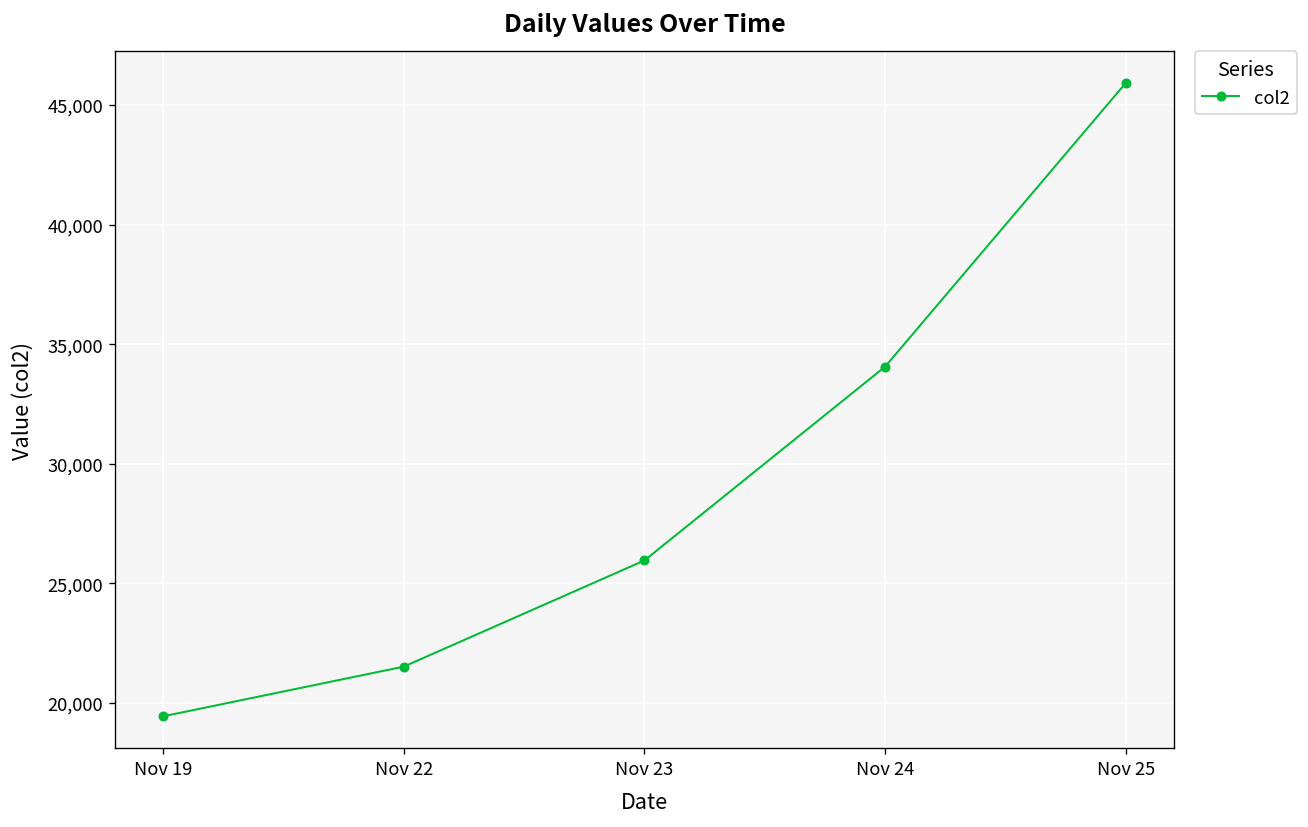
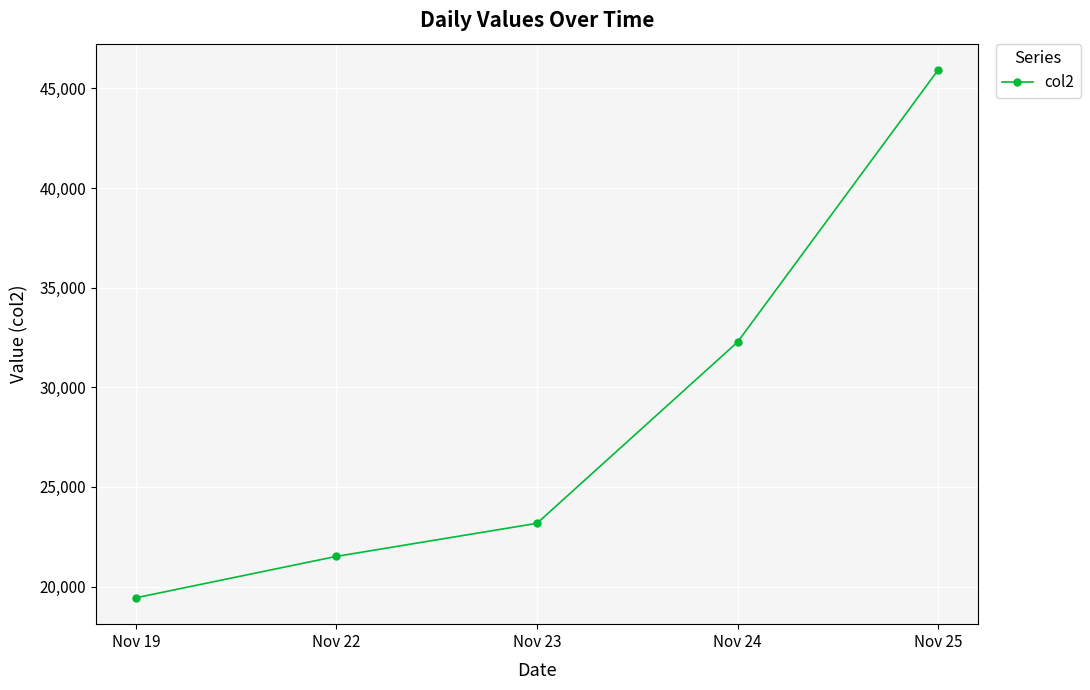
  {
    "Nov 19": "19,400",
    "Nov 22": "21,500",
-   "Nov 23": "26,000",
-   "Nov 24": "34,100",
+   "Nov 23": "23,200",
+   "Nov 24": "32,300",
    "Nov 25": "45,900"
  }
